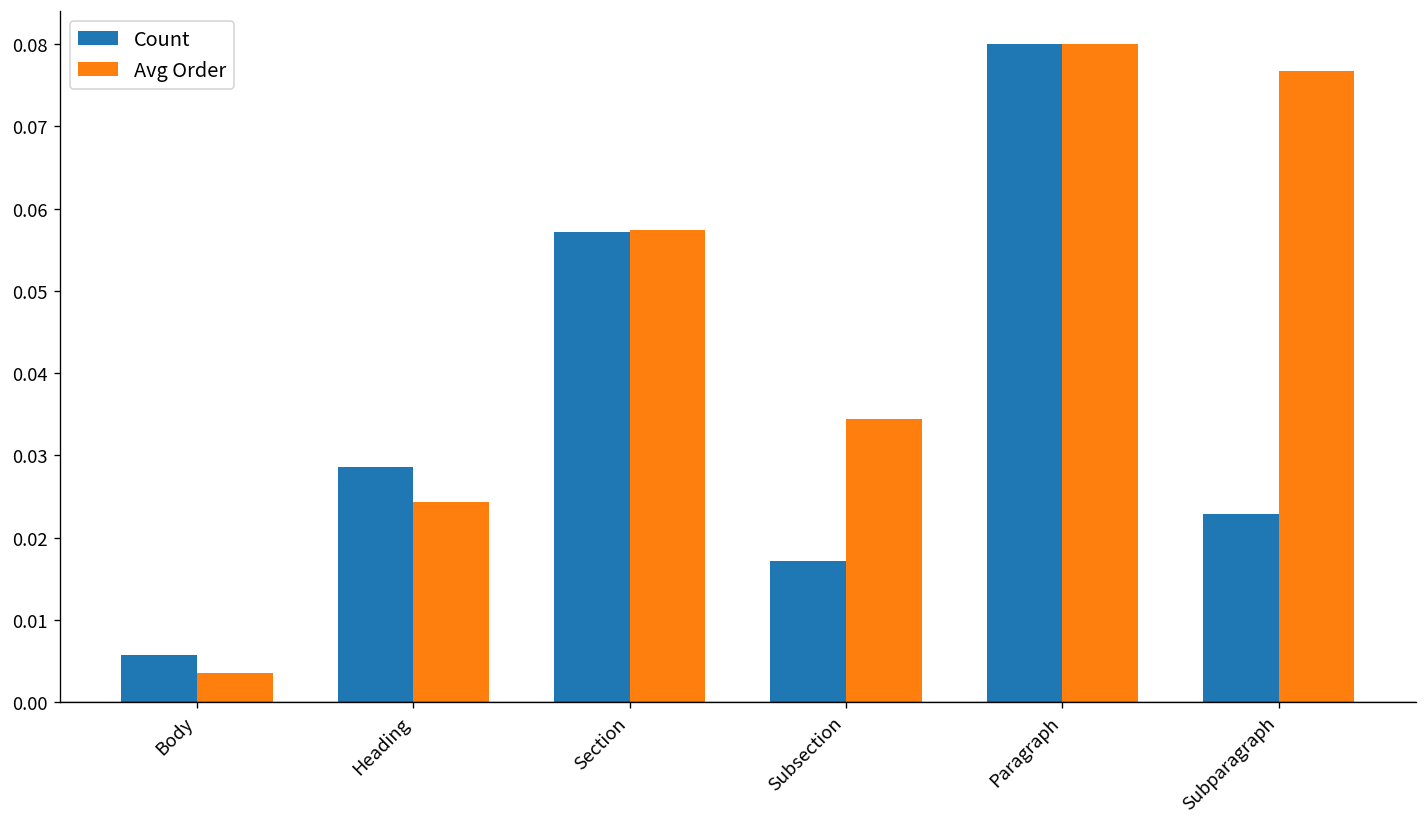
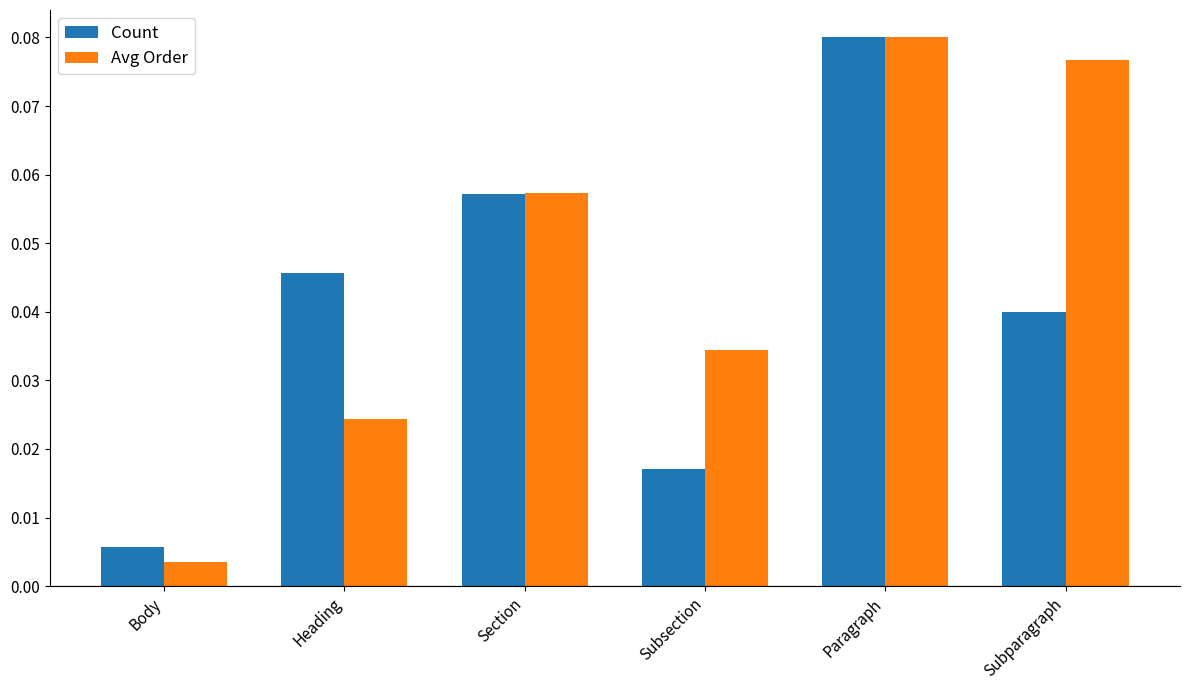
  {
    "Count": {
      "Body": 0.006,
-     "Heading": 0.029,
+     "Heading": 0.046,
      "Section": 0.057,
      "Subsection": 0.017,
      "Paragraph": 0.080,
-     "Subparagraph": 0.023
+     "Subparagraph": 0.040
    },
    "Avg Order": {
      "Body": 0.004,
      "Heading": 0.024,
      "Section": 0.057,
      "Subsection": 0.034,
      "Paragraph": 0.080,
      "Subparagraph": 0.077
    }
  }
